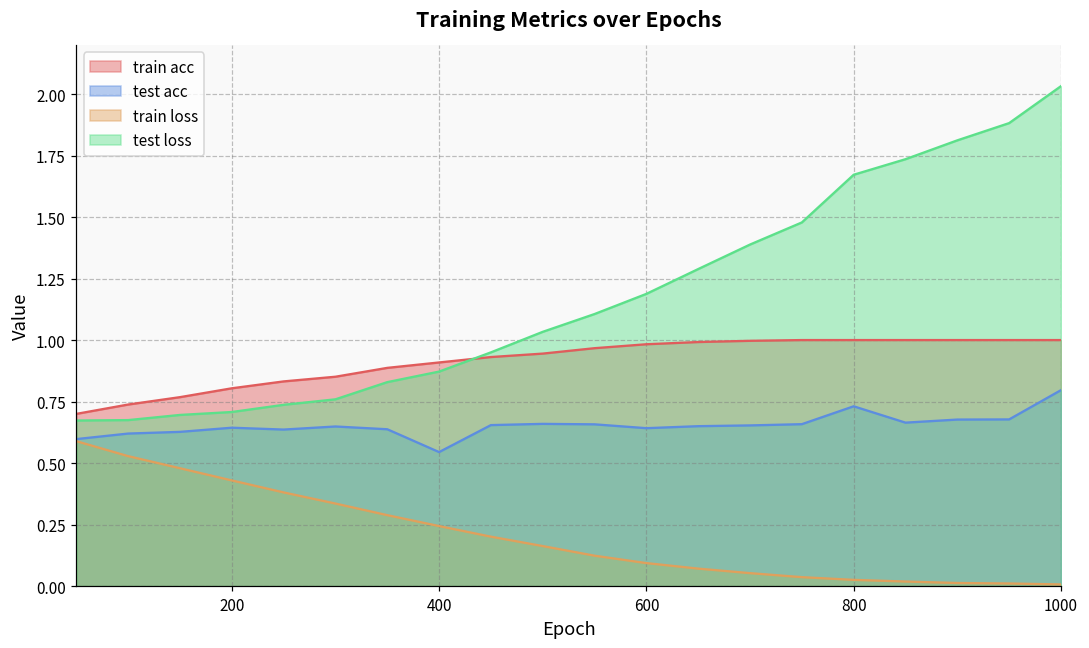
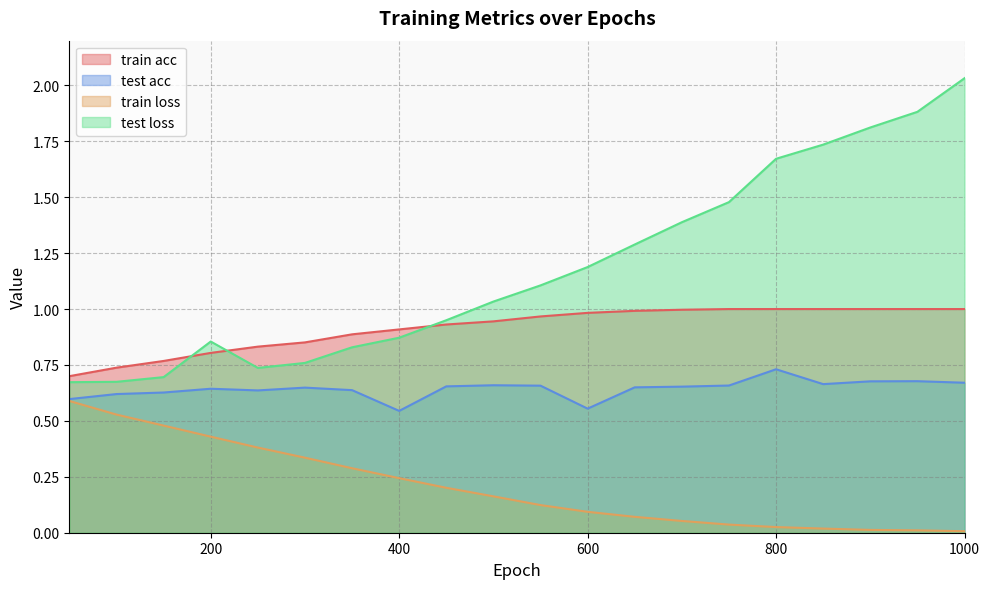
  {
    "test acc": {
      "200": 0.64,
      "400": 0.54,
-     "600": 0.64,
+     "600": 0.55,
      "800": 0.73,
-     "1000": 0.80
+     "1000": 0.67
    },
    "test loss": {
-     "200": 0.71,
+     "200": 0.85,
      "400": 0.87,
      "600": 1.19,
      "800": 1.67,
      "1000": 2.03
    }
  }
